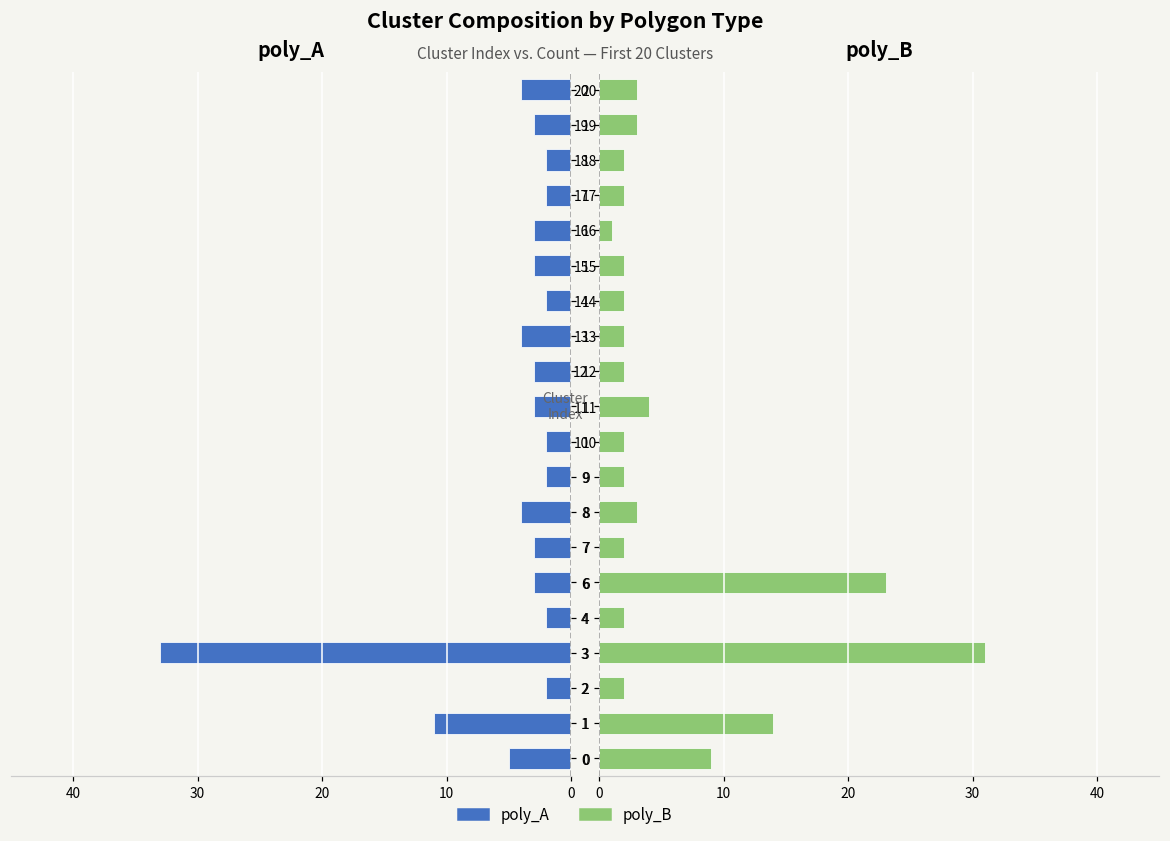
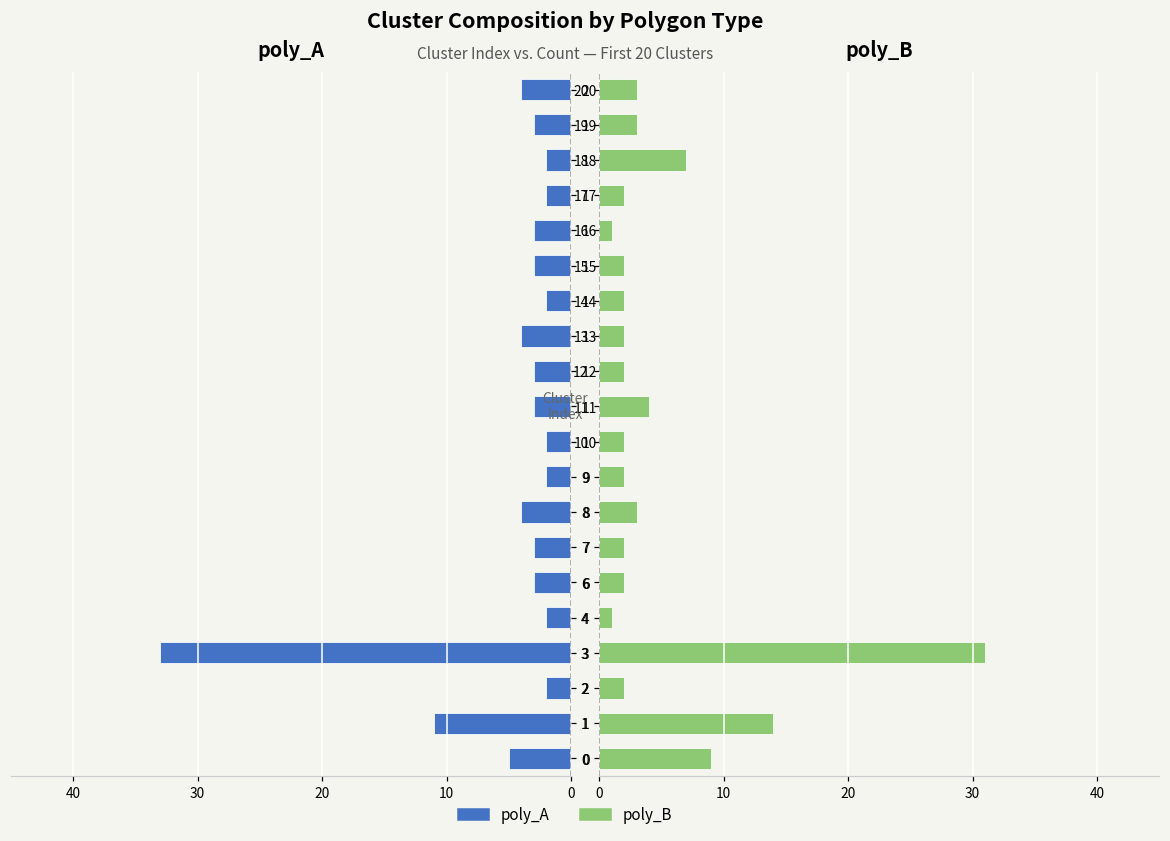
  {
    "poly_B": {
      "20": 3,
      "19": 3,
-     "18": 2,
+     "18": 7,
      "17": 2,
      "16": 1,
      "15": 2,
      "14": 2,
      "13": 2,
      "12": 2,
      "11": 4,
      "10": 2,
      "9": 2,
      "8": 3,
      "7": 2,
-     "6": 23,
-     "4": 2,
+     "6": 2,
+     "4": 1,
      "3": 31,
      "2": 2,
      "1": 14,
      "0": 9
    }
  }
